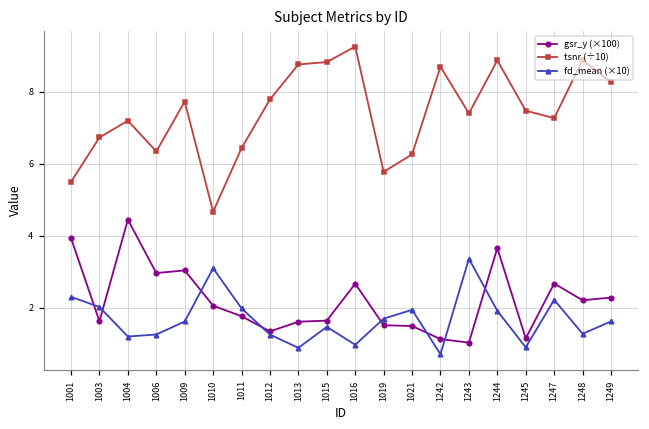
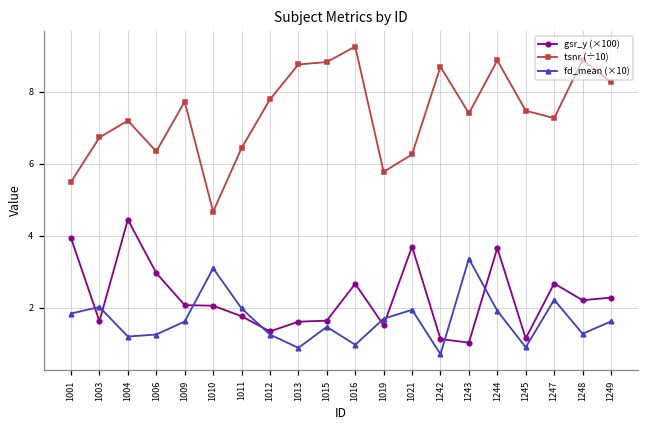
  {
    "gsr_y (×100)": {
      "1001": 3.9,
      "1003": 1.6,
      "1004": 4.4,
      "1006": 3.0,
-     "1009": 3.0,
+     "1009": 2.1,
      "1010": 2.1,
      "1011": 1.8,
      "1012": 1.3,
      "1013": 1.6,
      "1015": 1.6,
      "1016": 2.7,
      "1019": 1.5,
-     "1021": 1.5,
+     "1021": 3.7,
      "1242": 1.1,
      "1243": 1.0,
      "1244": 3.7,
      "1245": 1.1,
      "1247": 2.7,
      "1248": 2.2,
      "1249": 2.3
    },
    "tsnr (÷10)": {
      "1001": 5.5,
      "1003": 6.7,
      "1004": 7.2,
      "1006": 6.3,
      "1009": 7.7,
      "1010": 4.7,
      "1011": 6.4,
      "1012": 7.8,
      "1013": 8.8,
      "1015": 8.8,
      "1016": 9.3,
      "1019": 5.8,
      "1021": 6.3,
      "1242": 8.7,
      "1243": 7.4,
      "1244": 8.9,
      "1245": 7.5,
      "1247": 7.3
    },
    "fd_mean (×10)": {
-     "1001": 2.3,
+     "1001": 1.8,
      "1003": 2.0,
      "1004": 1.2,
      "1006": 1.3,
      "1009": 1.6,
      "1010": 3.1,
      "1011": 2.0,
      "1012": 1.2,
      "1013": 0.9,
      "1015": 1.5,
      "1016": 1.0,
      "1019": 1.7,
      "1021": 1.9,
      "1242": 0.7,
      "1243": 3.4,
      "1244": 1.9,
      "1245": 0.9,
      "1247": 2.2,
      "1248": 1.3,
      "1249": 1.6
    }
  }
